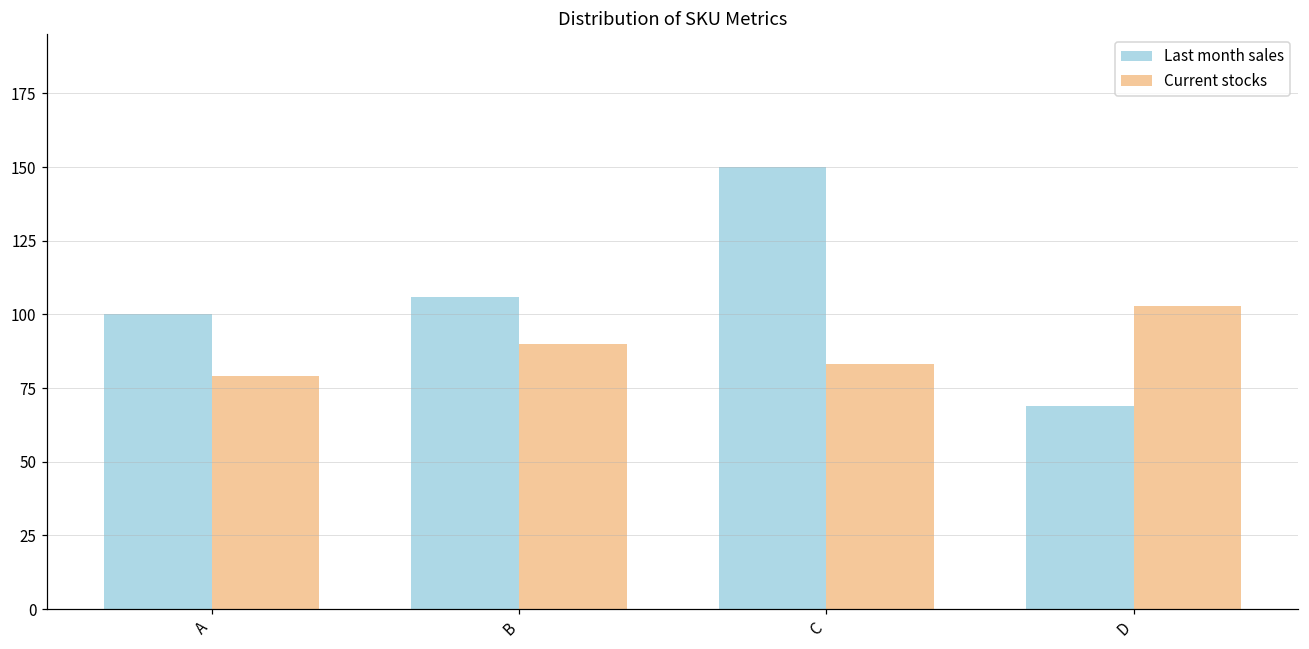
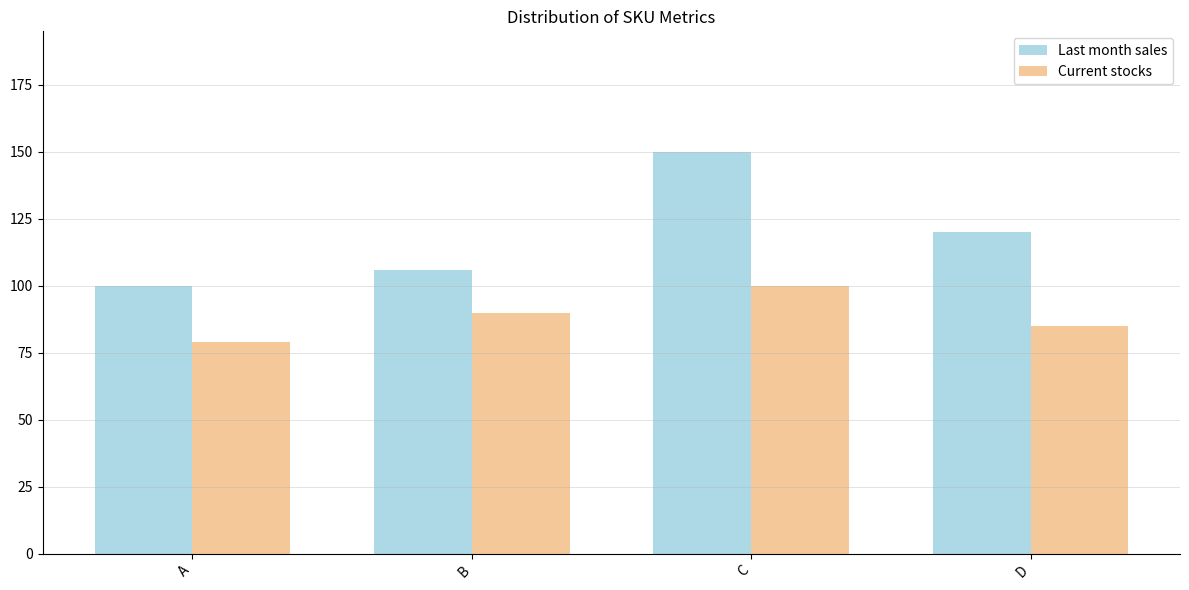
  {
    "Last month sales": {
      "A": 100,
      "B": 106,
      "C": 150,
-     "D": 69
+     "D": 120
    },
    "Current stocks": {
      "A": 79,
      "B": 90,
-     "C": 83,
-     "D": 103
+     "C": 100,
+     "D": 85
    }
  }
